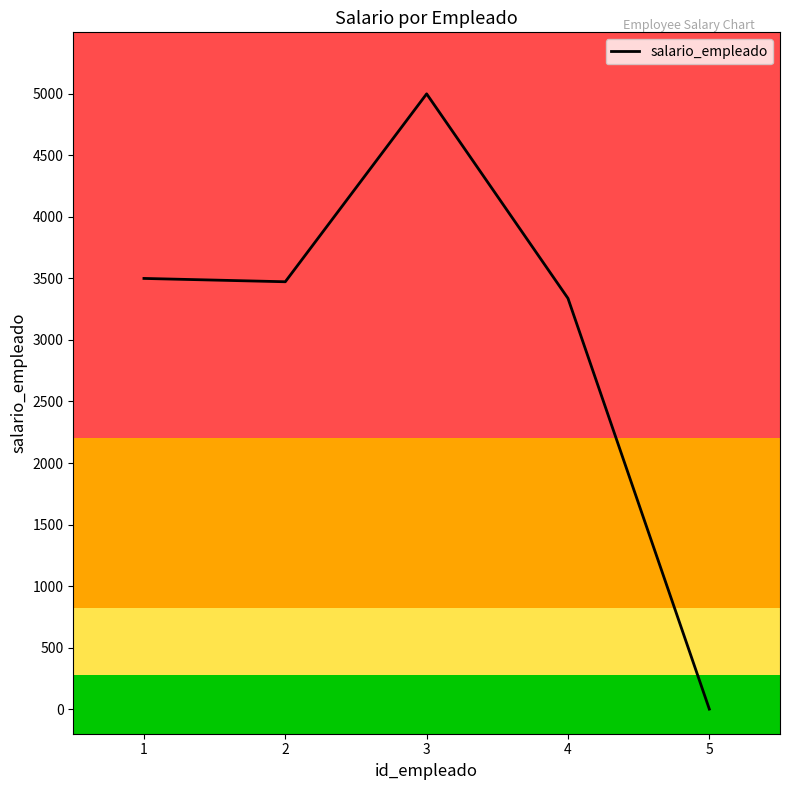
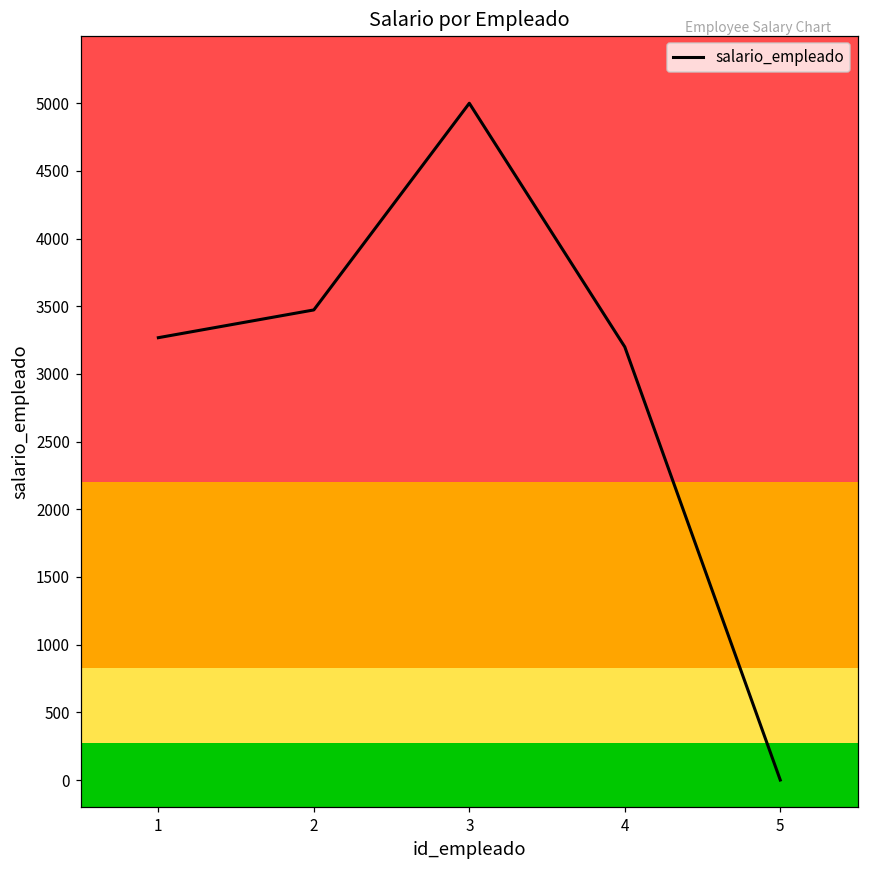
  {
-   "1": 3500,
+   "1": 3270,
    "2": 3470,
    "3": 5000,
-   "4": 3340,
+   "4": 3200,
    "5": 0
  }
